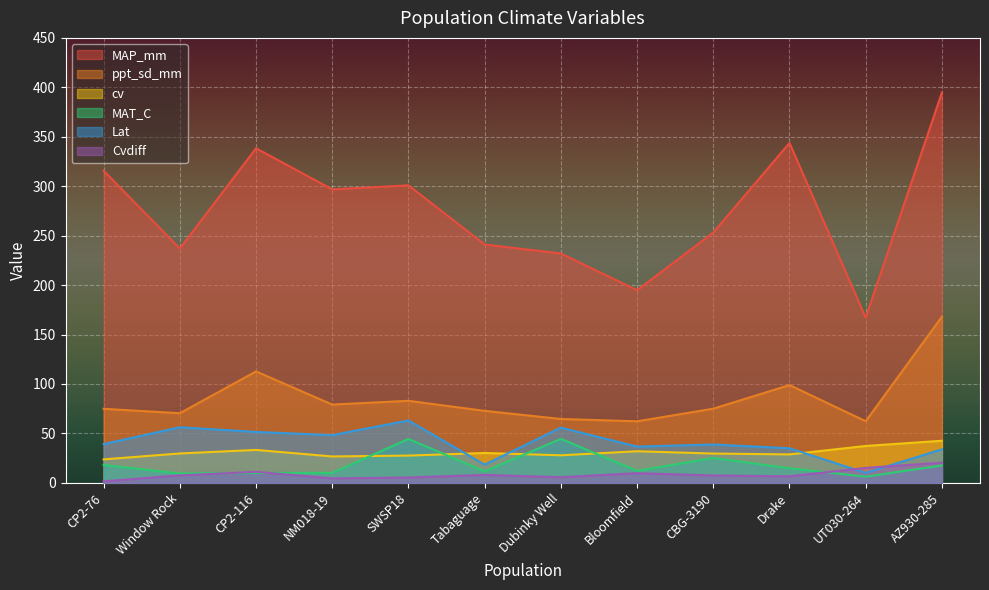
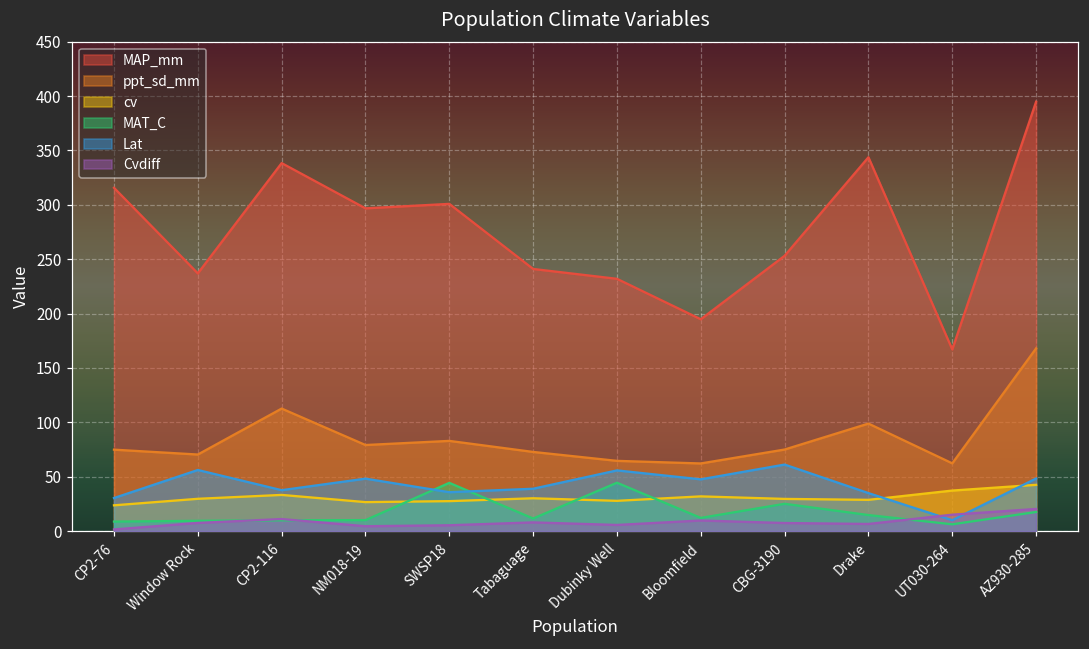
  {
    "MAT_C": {
-     "CP2-76": 20,
+     "CP2-76": 10,
      "NM018-19": 10,
      "SWSP18": 40,
      "Tabaguage": 10,
      "Dubinky Well": 40,
      "CBG-3190": 30,
      "Drake": 10,
      "UT030-264": 10,
      "AZ930-285": 20
    },
    "Lat": {
-     "CP2-76": 40,
+     "CP2-76": 30,
      "Window Rock": 60,
-     "CP2-116": 50,
+     "CP2-116": 40,
      "NM018-19": 50,
-     "SWSP18": 60,
-     "Tabaguage": 20,
+     "SWSP18": 40,
+     "Tabaguage": 40,
      "Dubinky Well": 60,
-     "Bloomfield": 40,
-     "CBG-3190": 40,
+     "Bloomfield": 50,
+     "CBG-3190": 60,
      "Drake": 30,
      "UT030-264": 10,
-     "AZ930-285": 30
+     "AZ930-285": 50
    },
    "Cvdiff": {
      "CP2-76": 0,
      "NM018-19": 0,
      "SWSP18": 10,
      "Tabaguage": 10,
      "Dubinky Well": 10,
      "CBG-3190": 10,
      "Drake": 10,
      "UT030-264": 20,
      "AZ930-285": 20
    }
  }
